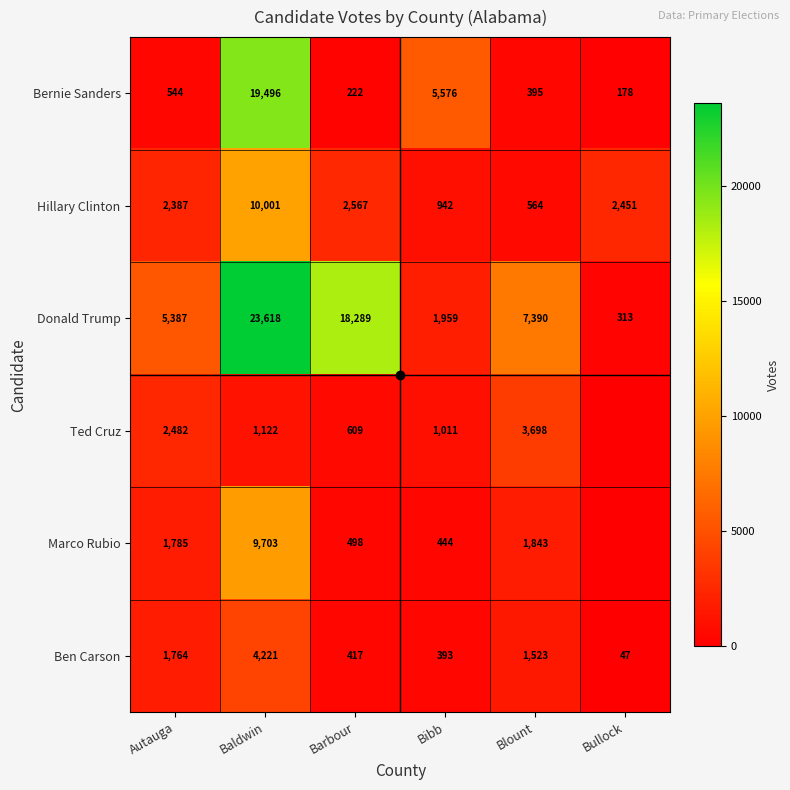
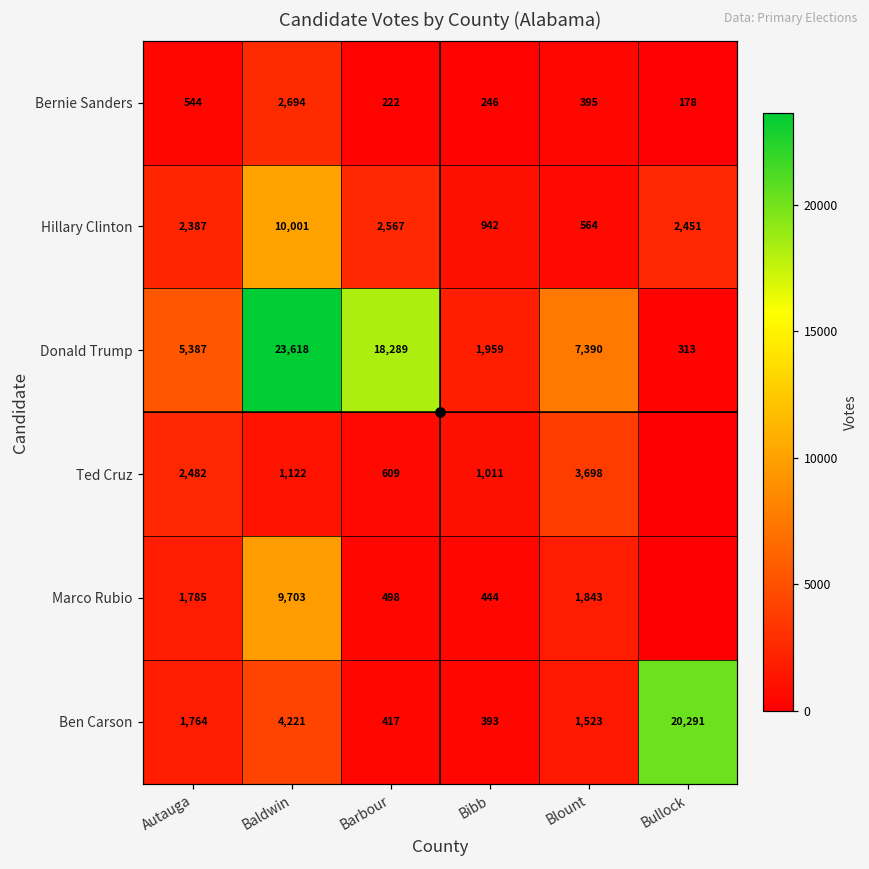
  {
    "Bernie Sanders": {
      "Autauga": "544",
-     "Baldwin": "19,496",
+     "Baldwin": "2,694",
      "Barbour": "222",
-     "Bibb": "5,576",
+     "Bibb": "246",
      "Blount": "395",
      "Bullock": "178"
    },
    "Hillary Clinton": {
      "Autauga": "2,387",
      "Baldwin": "10,001",
      "Barbour": "2,567",
      "Bibb": "942",
      "Blount": "564",
      "Bullock": "2,451"
    },
    "Donald Trump": {
      "Autauga": "5,387",
      "Baldwin": "23,618",
      "Barbour": "18,289",
      "Bibb": "1,959",
      "Blount": "7,390",
      "Bullock": "313"
    },
    "Ted Cruz": {
      "Autauga": "2,482",
      "Baldwin": "1,122",
      "Barbour": "609",
      "Bibb": "1,011",
      "Blount": "3,698"
    },
    "Marco Rubio": {
      "Autauga": "1,785",
      "Baldwin": "9,703",
      "Barbour": "498",
      "Bibb": "444",
      "Blount": "1,843"
    },
    "Ben Carson": {
      "Autauga": "1,764",
      "Baldwin": "4,221",
      "Barbour": "417",
      "Bibb": "393",
      "Blount": "1,523",
-     "Bullock": "47"
+     "Bullock": "20,291"
    }
  }
